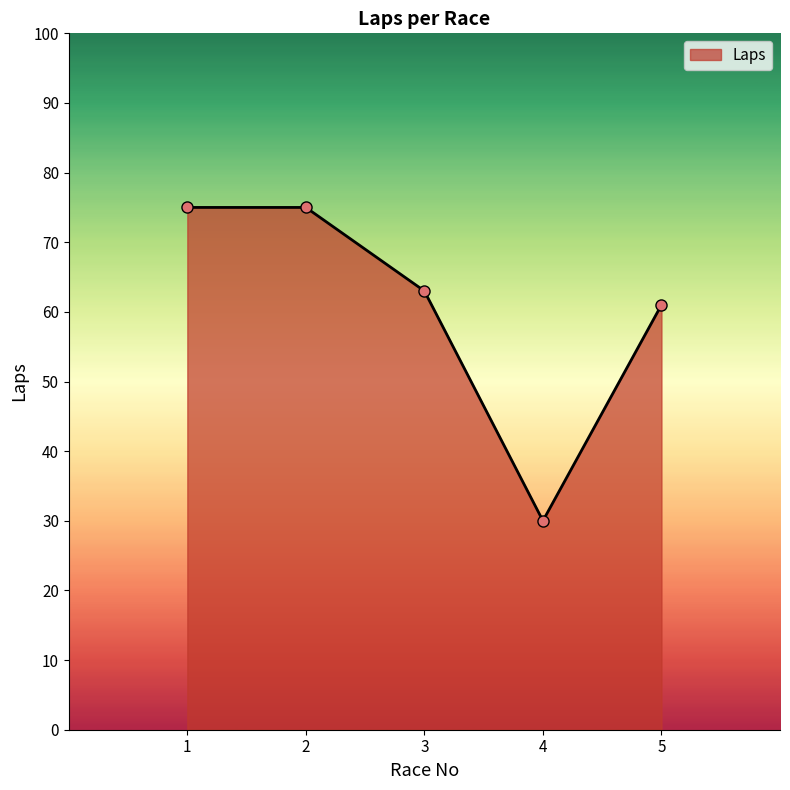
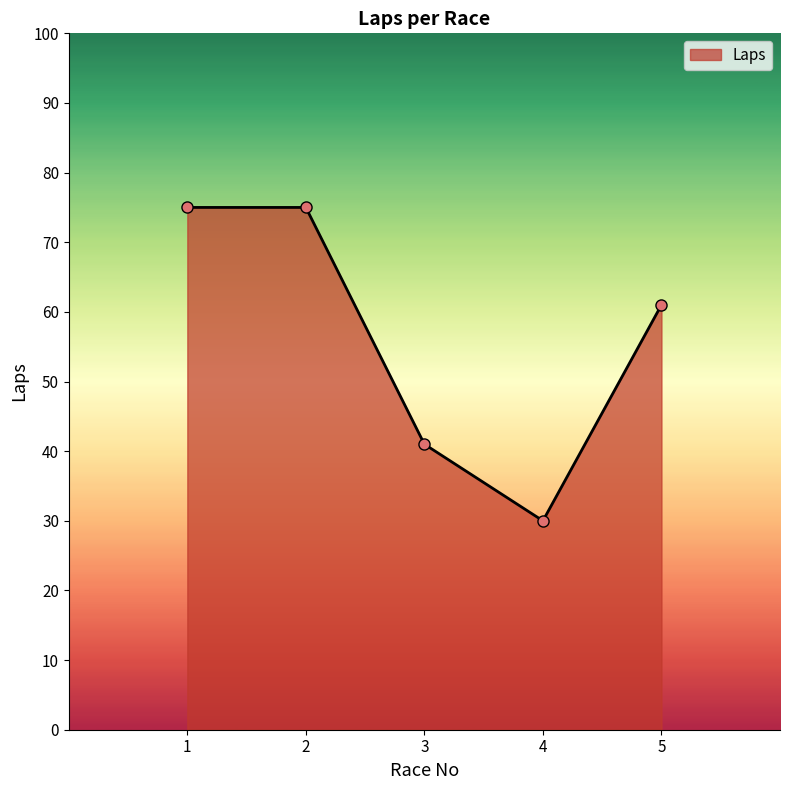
  {
    "1": 75,
    "2": 75,
-   "3": 63,
+   "3": 41,
    "4": 30,
    "5": 61
  }
